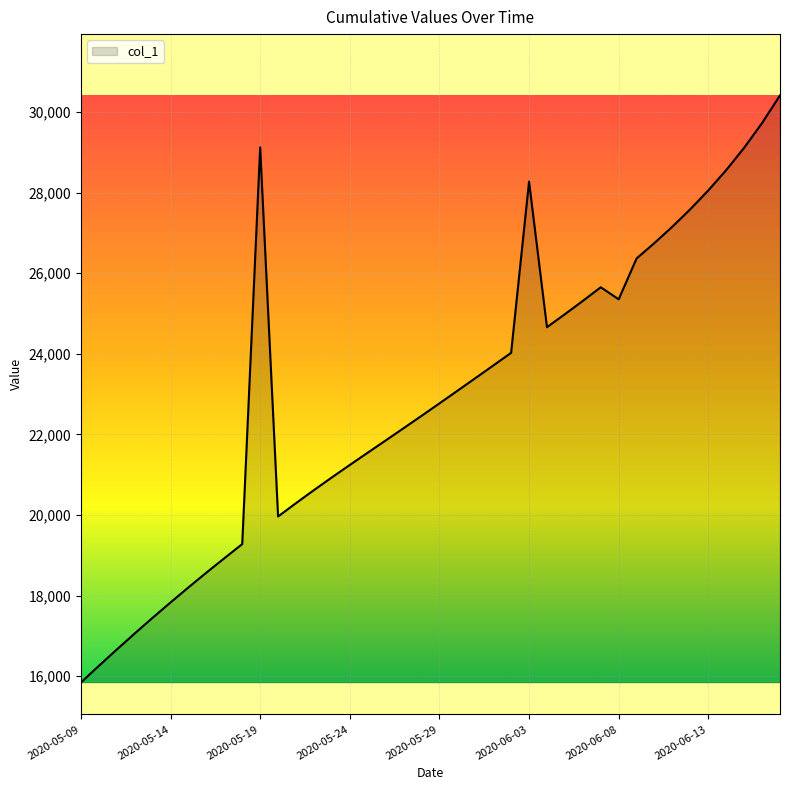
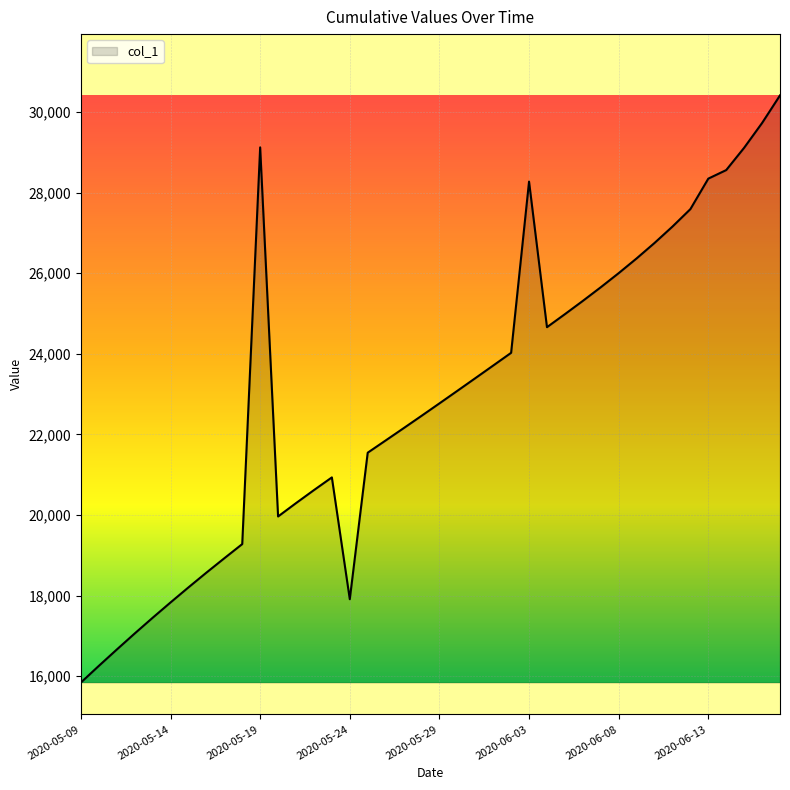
  {
    "2020-05-09": "15,800",
    "2020-05-14": "17,800",
    "2020-05-19": "29,100",
-   "2020-05-24": "21,200",
+   "2020-05-24": "17,900",
    "2020-05-29": "22,800",
    "2020-06-03": "28,300",
-   "2020-06-08": "25,400",
-   "2020-06-13": "28,100"
+   "2020-06-08": "26,000",
+   "2020-06-13": "28,300"
  }
